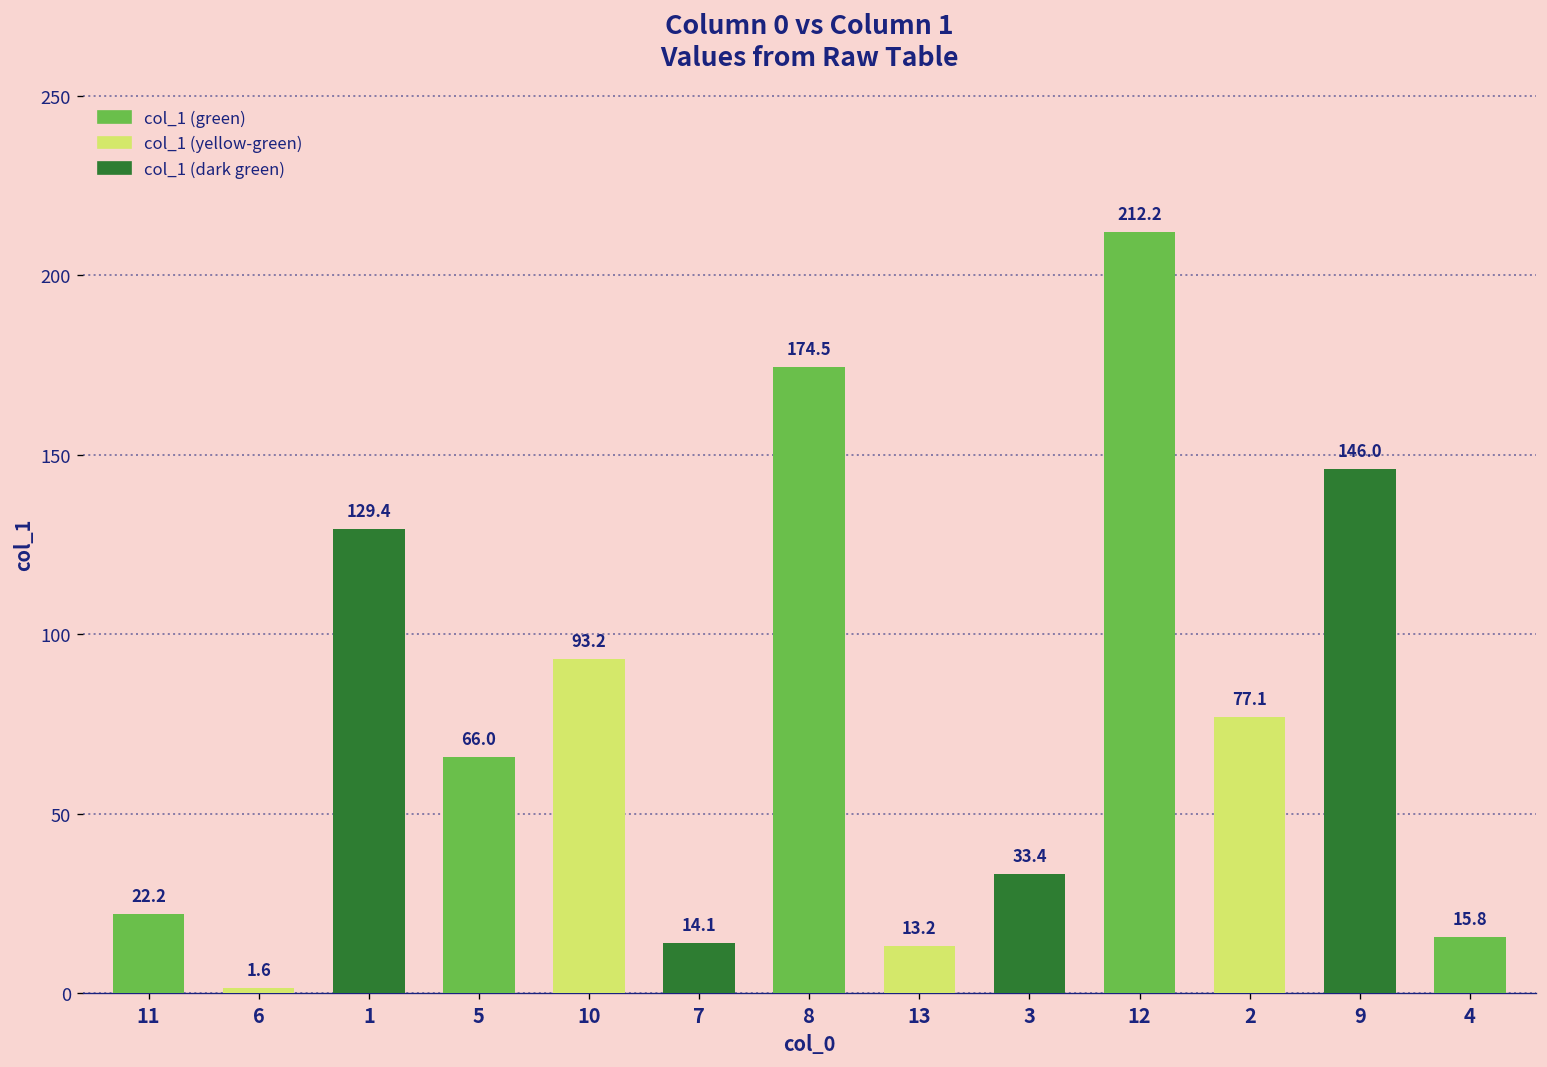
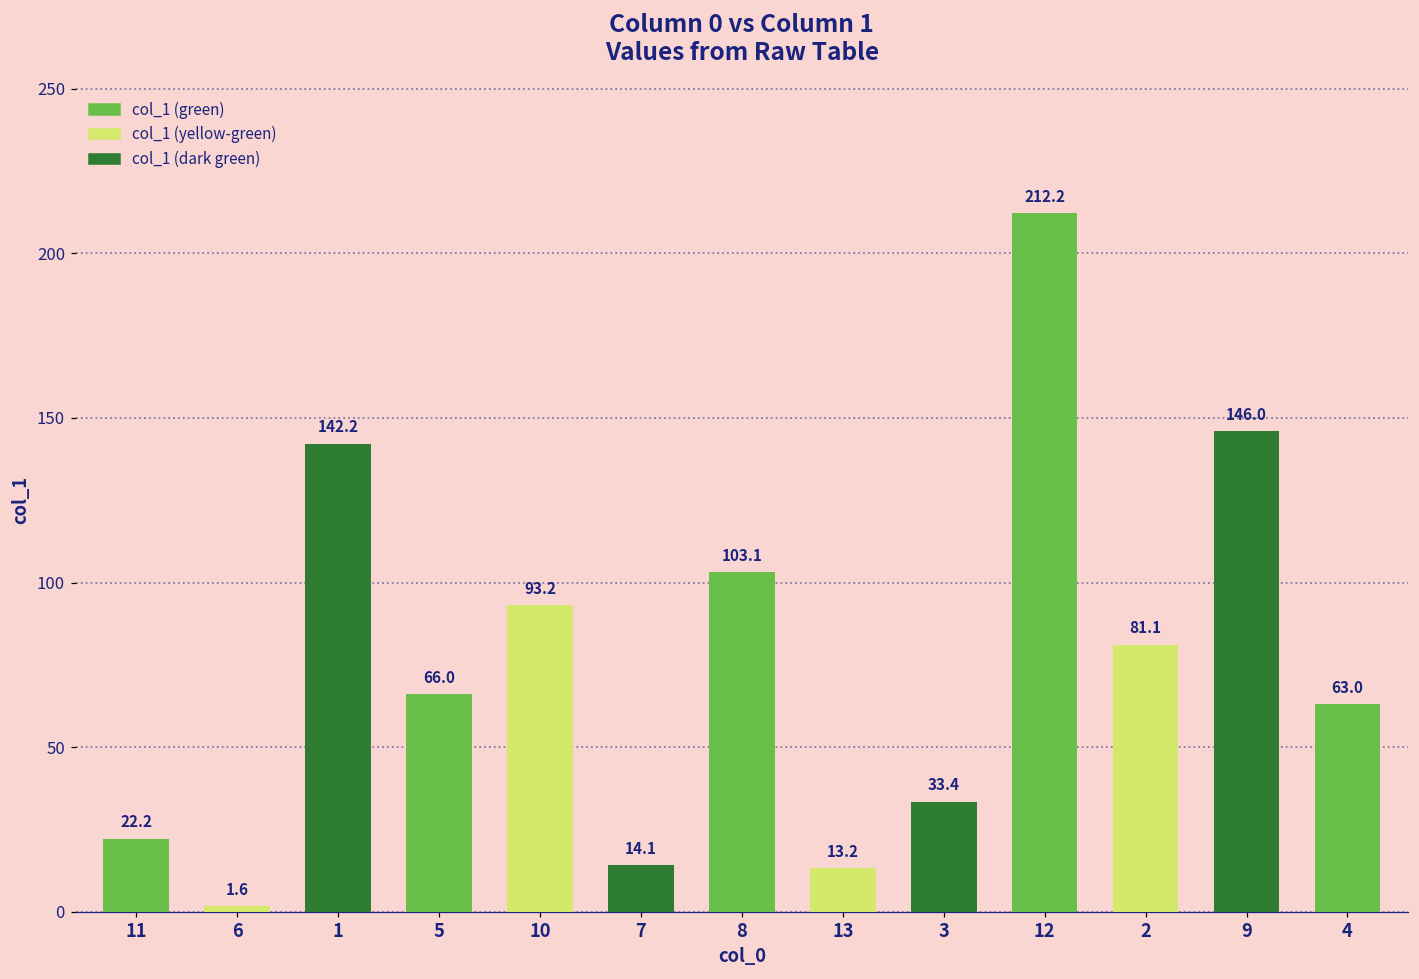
  {
    "11": 22.2,
    "6": 1.6,
-   "1": 129.4,
+   "1": 142.2,
    "5": 66.0,
    "10": 93.2,
    "7": 14.1,
-   "8": 174.5,
+   "8": 103.1,
    "13": 13.2,
    "3": 33.4,
    "12": 212.2,
-   "2": 77.1,
+   "2": 81.1,
    "9": 146.0,
-   "4": 15.8
+   "4": 63.0
  }
